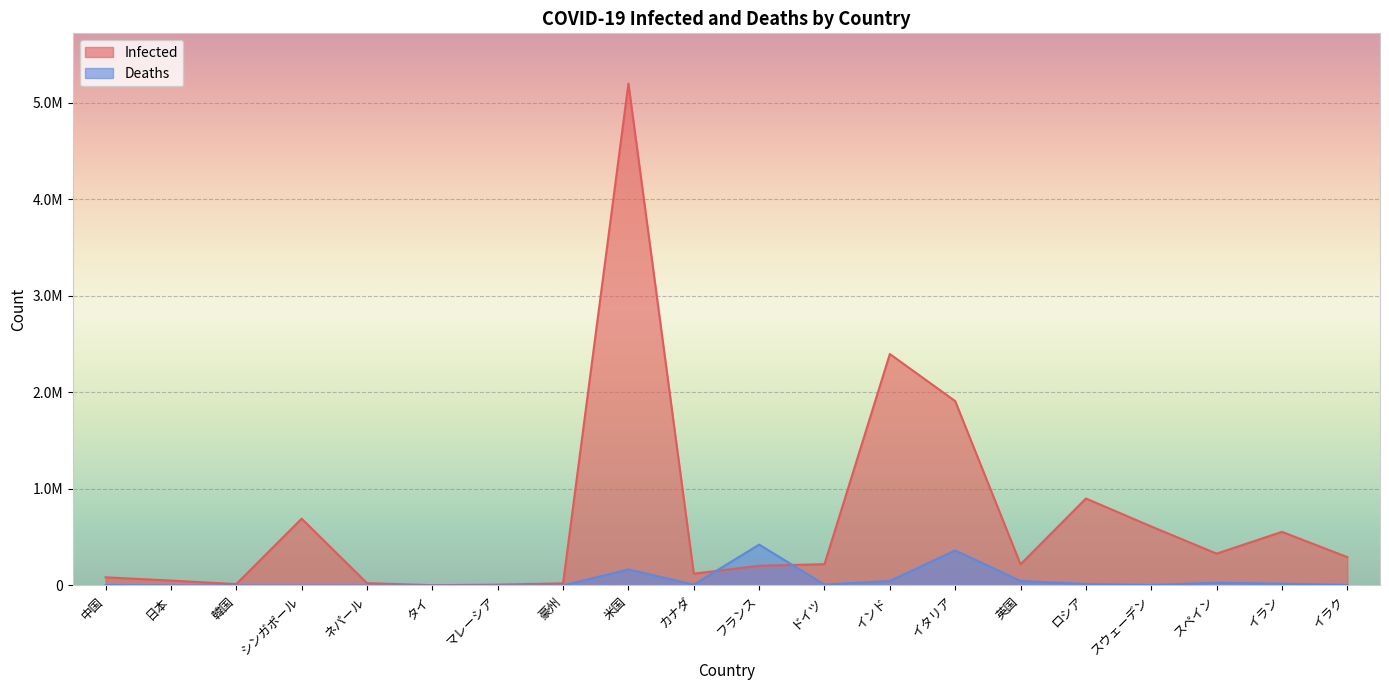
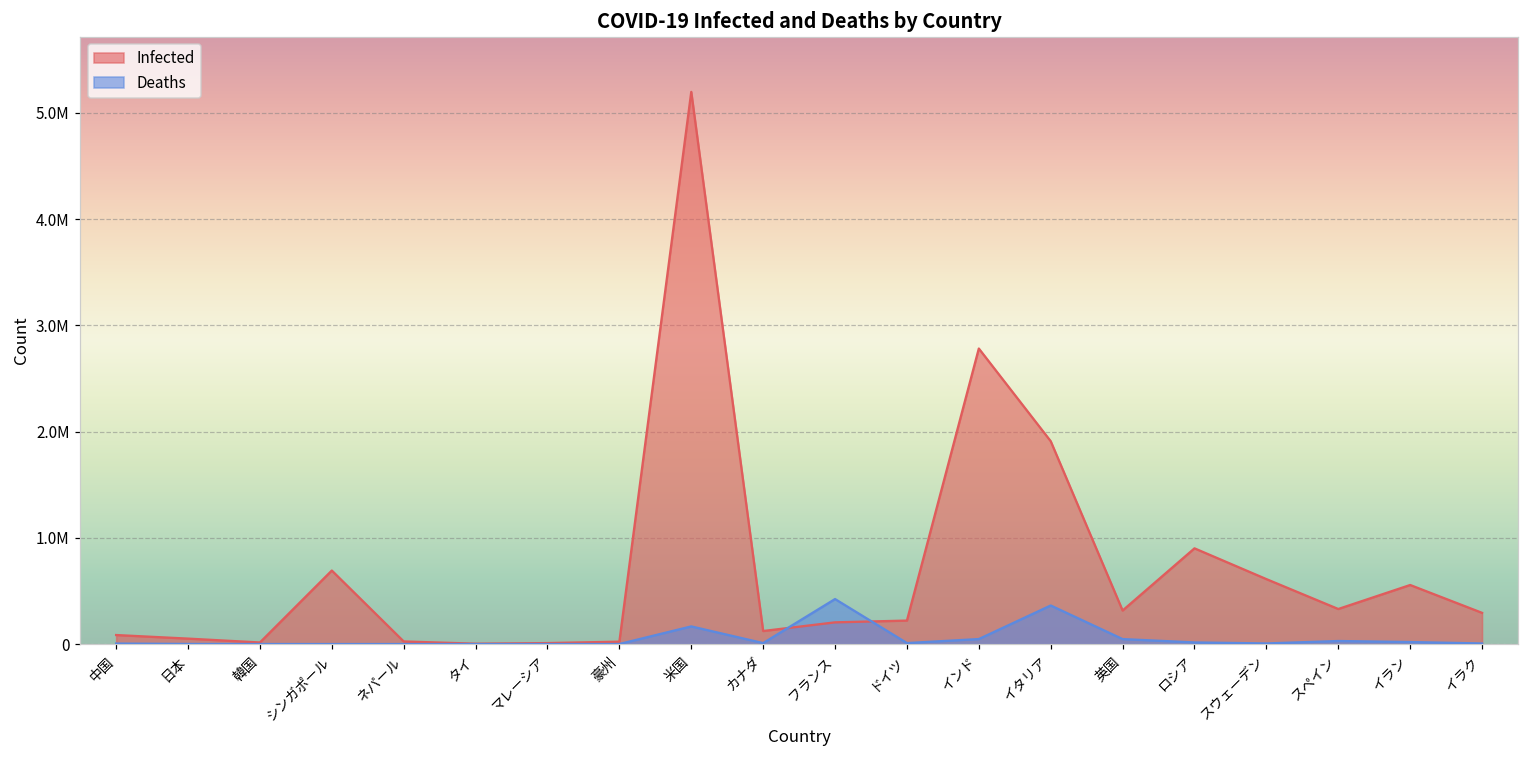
  {
    "Infected": {
      "中国": 100000,
      "日本": 100000,
      "シンガポール": 700000,
      "米国": 5200000,
      "カナダ": 100000,
      "フランス": 200000,
      "ドイツ": 200000,
-     "インド": 2400000,
+     "インド": 2800000,
      "イタリア": 1900000,
-     "英国": 200000,
+     "英国": 300000,
      "ロシア": 900000,
      "スウェーデン": 600000,
      "スペイン": 300000,
      "イラン": 600000,
      "イラク": 300000
    },
    "Deaths": {
      "中国": 0,
      "日本": 0,
      "シンガポール": 0,
      "米国": 200000,
      "カナダ": 0,
      "フランス": 400000,
      "ドイツ": 0,
      "インド": 0,
      "イタリア": 400000,
      "英国": 0,
      "ロシア": 0,
      "スウェーデン": 0,
      "スペイン": 0,
      "イラン": 0,
      "イラク": 0
    }
  }
